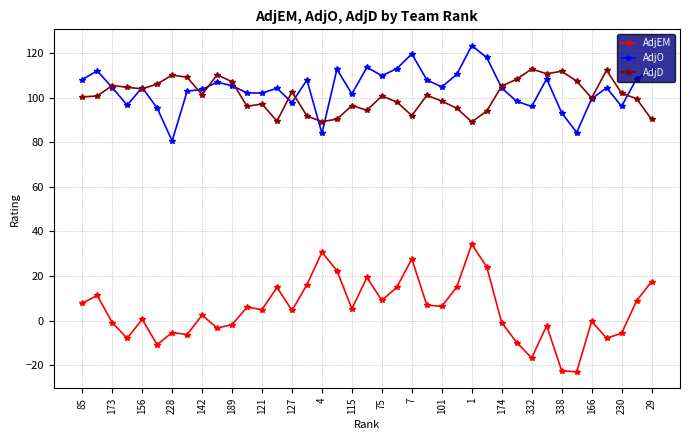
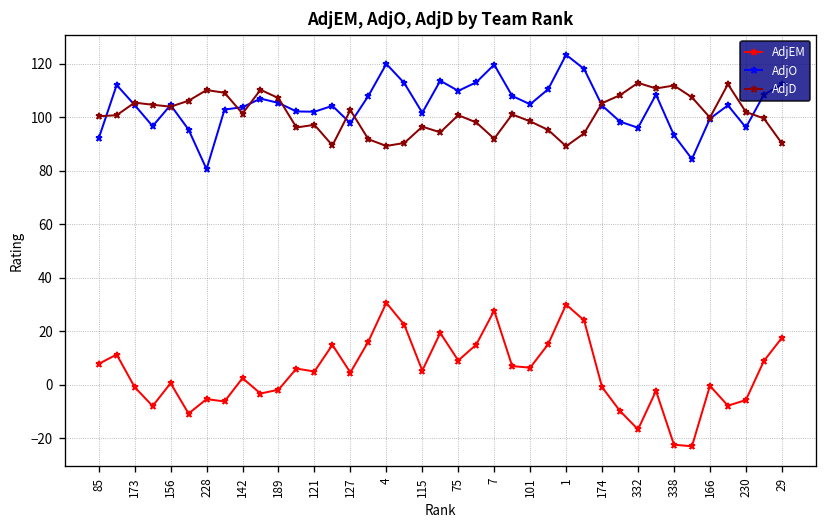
  {
    "AdjEM": {
      "85": 8,
      "173": -1,
      "156": 1,
      "228": -5,
      "142": 2,
      "189": -2,
      "121": 5,
      "127": 5,
      "4": 31,
      "115": 5,
      "75": 9,
      "7": 28,
      "101": 6,
-     "1": 34,
+     "1": 30,
      "174": -1,
      "332": -17,
      "338": -22,
      "166": 0,
      "230": -6,
      "29": 18
    },
    "AdjO": {
-     "85": 108,
+     "85": 92,
      "228": 81,
      "142": 104,
      "189": 105,
      "121": 102,
      "127": 98,
-     "4": 84,
+     "4": 120,
      "115": 102,
      "75": 110,
      "7": 120,
      "101": 105,
      "1": 123,
      "332": 96,
      "338": 93,
      "230": 96
    },
    "AdjD": {
      "85": 100,
      "228": 110,
      "142": 101,
      "189": 107,
      "121": 97,
      "127": 103,
      "4": 89,
      "115": 97,
      "75": 101,
      "7": 92,
      "101": 99,
      "1": 89,
      "332": 113,
      "338": 112,
      "230": 102,
      "29": 90
    }
  }
